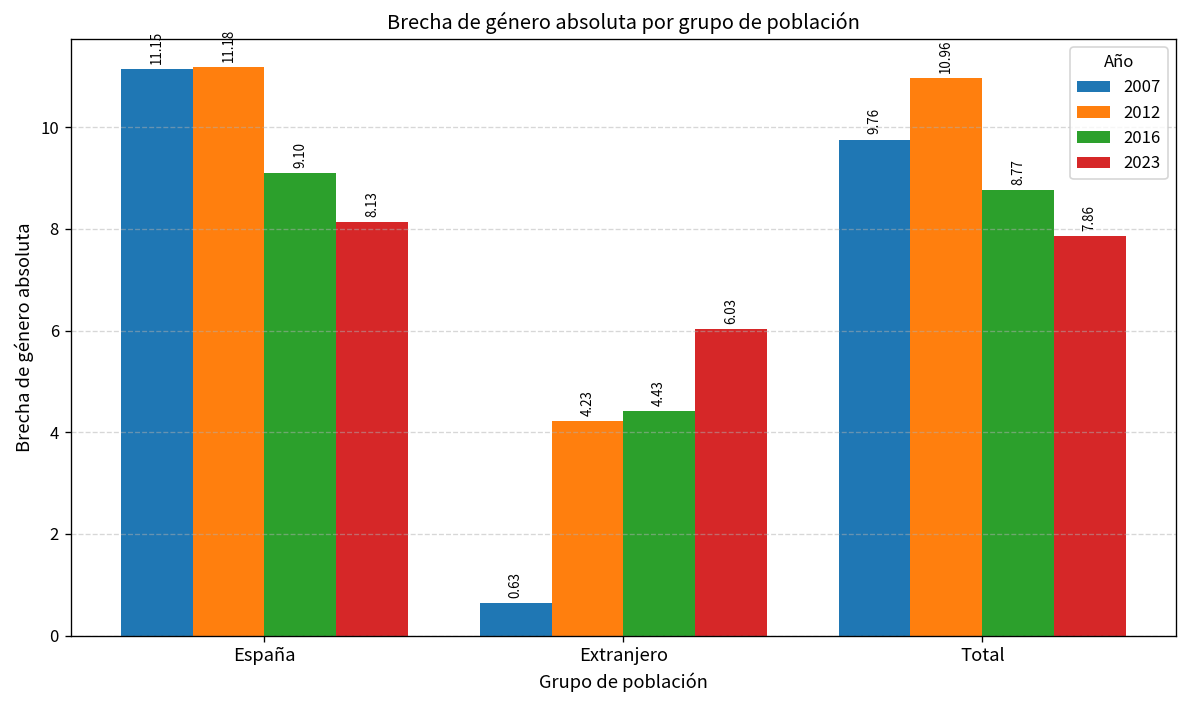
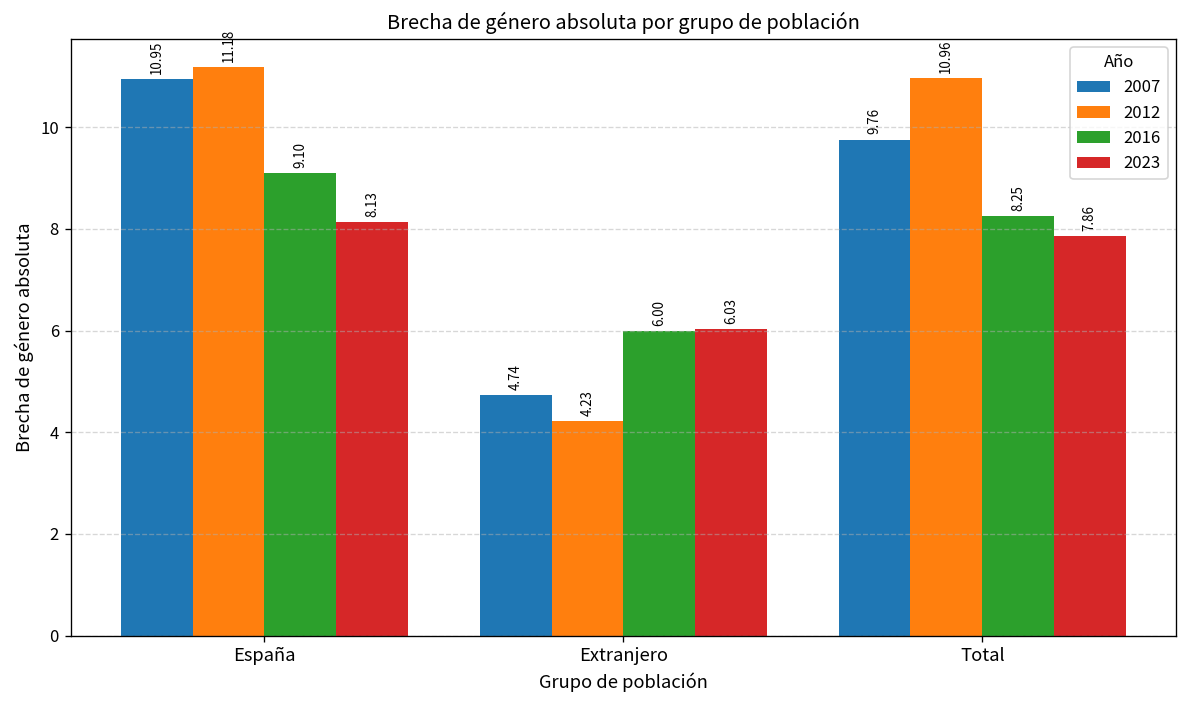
  {
    "2007": {
-     "España": 11.15,
-     "Extranjero": 0.63,
+     "España": 10.95,
+     "Extranjero": 4.74,
      "Total": 9.76
    },
    "2012": {
      "España": 11.18,
      "Extranjero": 4.23,
      "Total": 10.96
    },
    "2016": {
      "España": 9.10,
-     "Extranjero": 4.43,
-     "Total": 8.77
+     "Extranjero": 6.00,
+     "Total": 8.25
    },
    "2023": {
      "España": 8.13,
      "Extranjero": 6.03,
      "Total": 7.86
    }
  }
